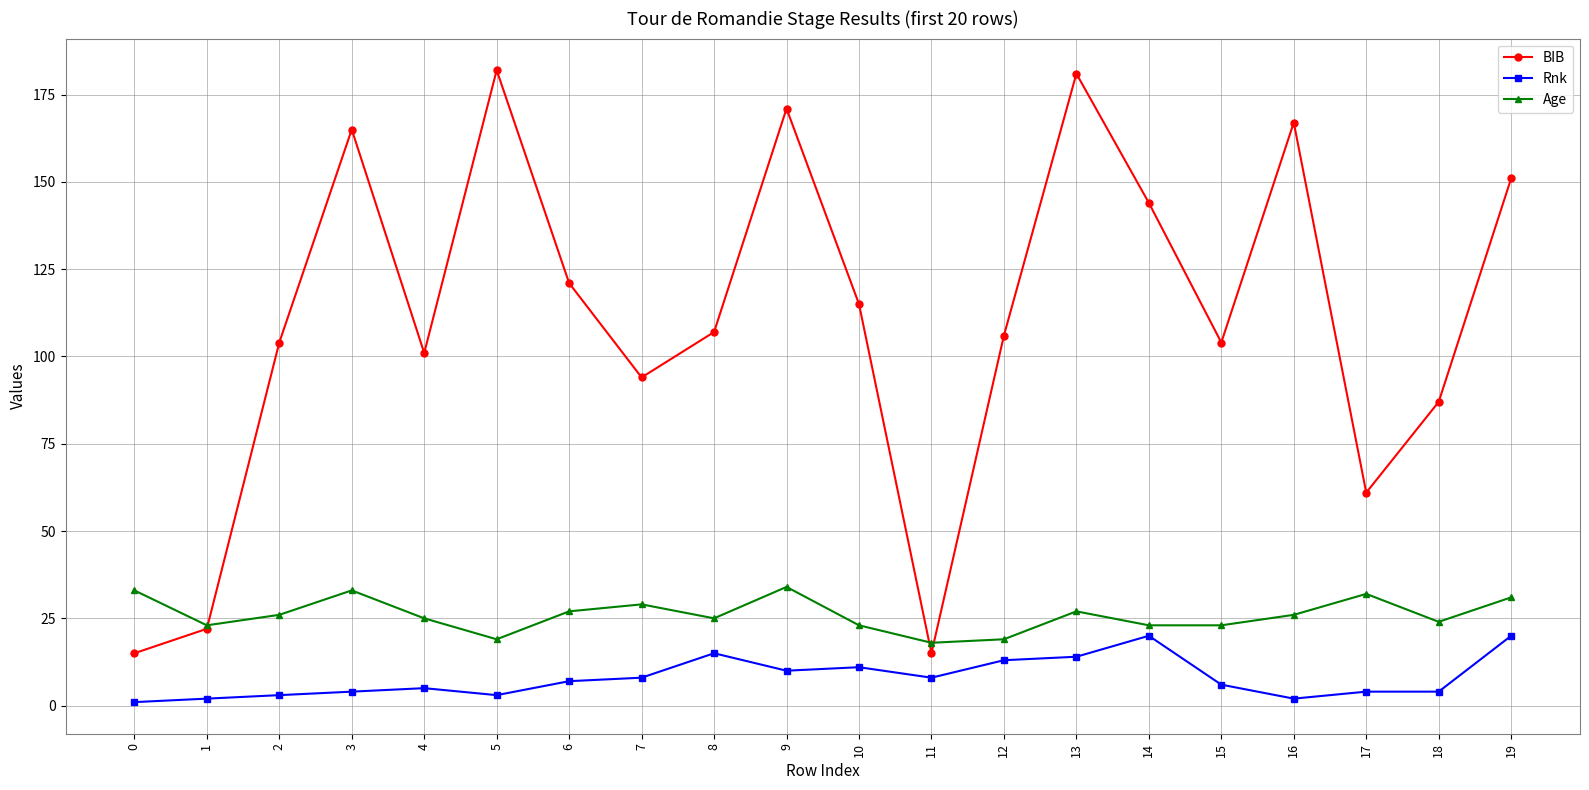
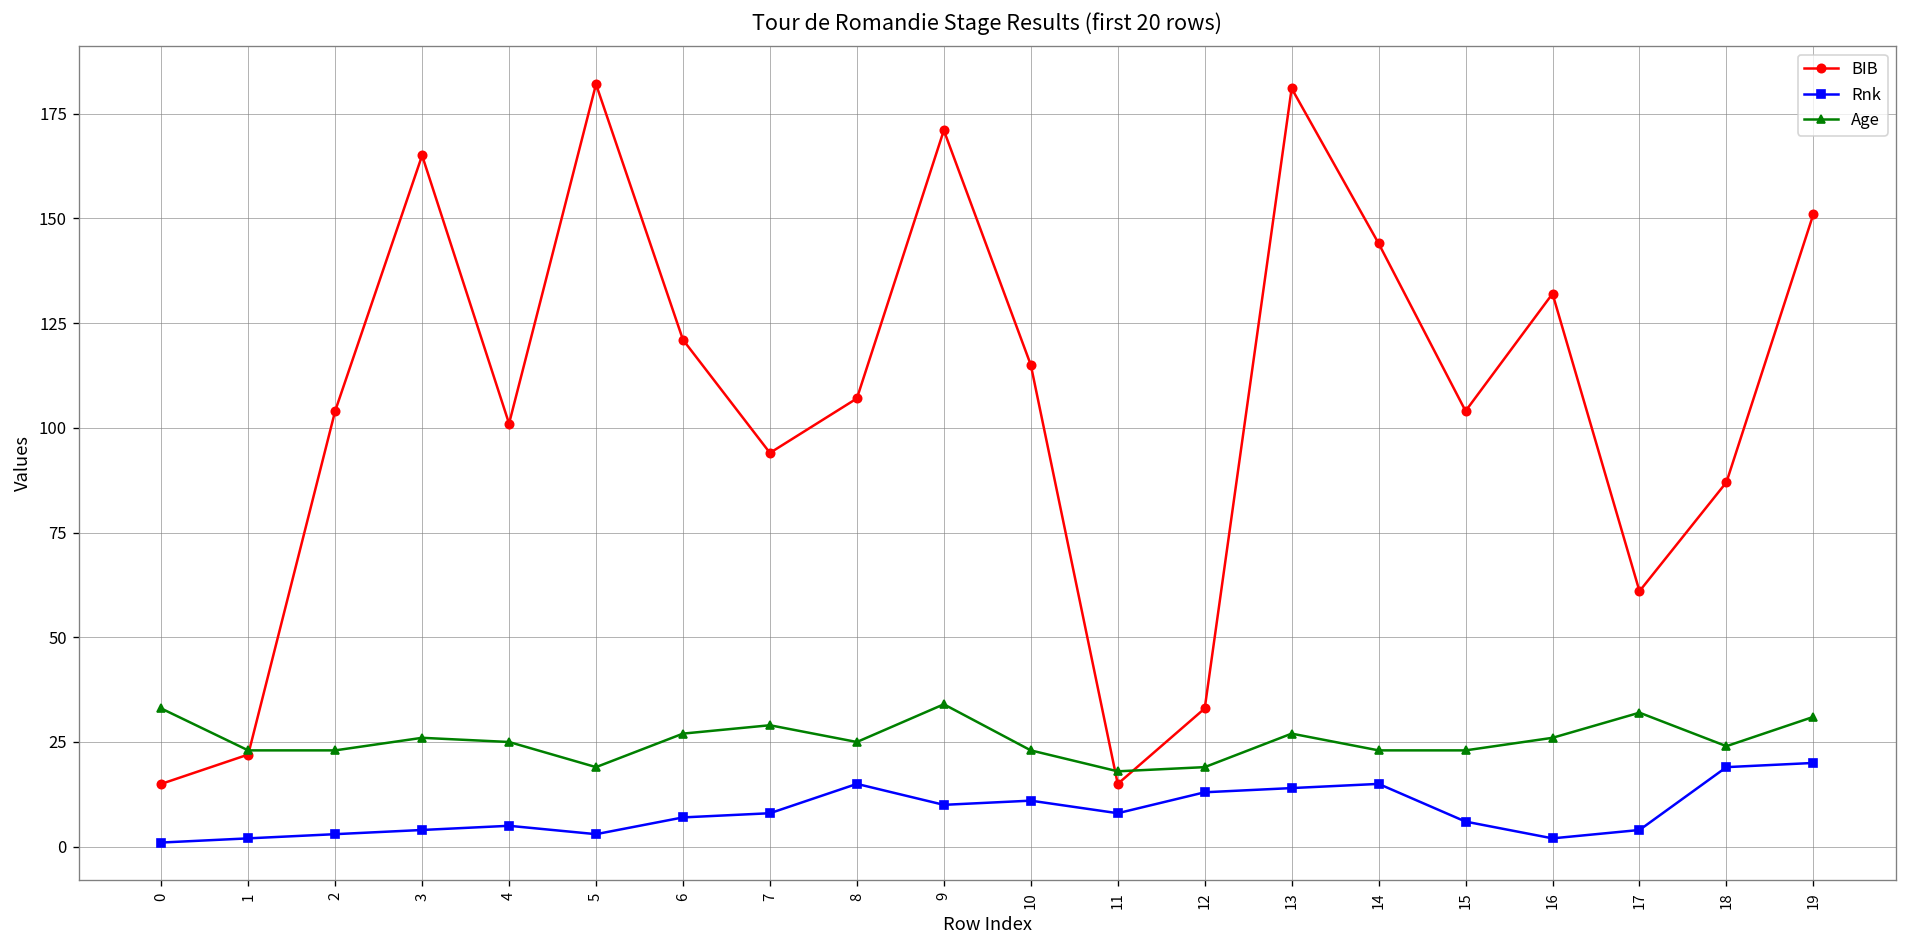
  {
    "BIB": {
      "0": 15,
      "1": 22,
      "2": 104,
      "3": 165,
      "4": 101,
      "5": 182,
      "6": 121,
      "7": 94,
      "8": 107,
      "9": 171,
      "10": 115,
      "11": 15,
-     "12": 106,
+     "12": 33,
      "13": 181,
      "14": 144,
      "15": 104,
-     "16": 167,
+     "16": 132,
      "17": 61,
      "18": 87,
      "19": 151
    },
    "Rnk": {
      "0": 1,
      "1": 2,
      "2": 3,
      "3": 4,
      "4": 5,
      "5": 3,
      "6": 7,
      "7": 8,
      "8": 15,
      "9": 10,
      "10": 11,
      "11": 8,
      "12": 13,
      "13": 14,
-     "14": 20,
+     "14": 15,
      "15": 6,
      "16": 2,
      "17": 4,
-     "18": 4,
+     "18": 19,
      "19": 20
    },
    "Age": {
      "0": 33,
      "1": 23,
-     "2": 26,
-     "3": 33,
+     "2": 23,
+     "3": 26,
      "4": 25,
      "5": 19,
      "6": 27,
      "7": 29,
      "8": 25,
      "9": 34,
      "10": 23,
      "11": 18,
      "12": 19,
      "13": 27,
      "14": 23,
      "15": 23,
      "16": 26,
      "17": 32,
      "18": 24,
      "19": 31
    }
  }
